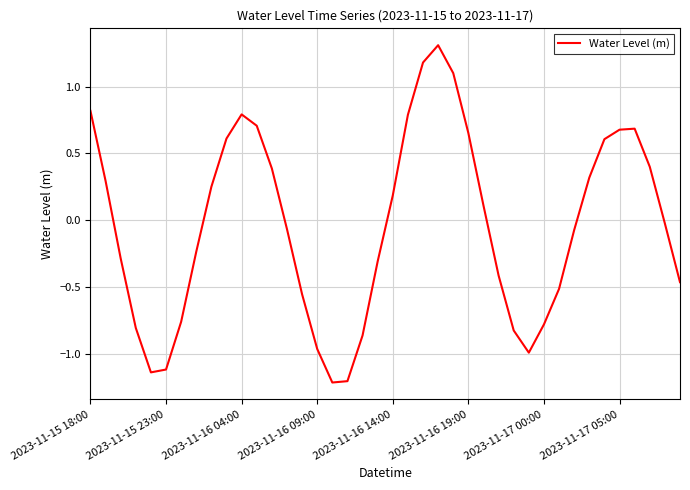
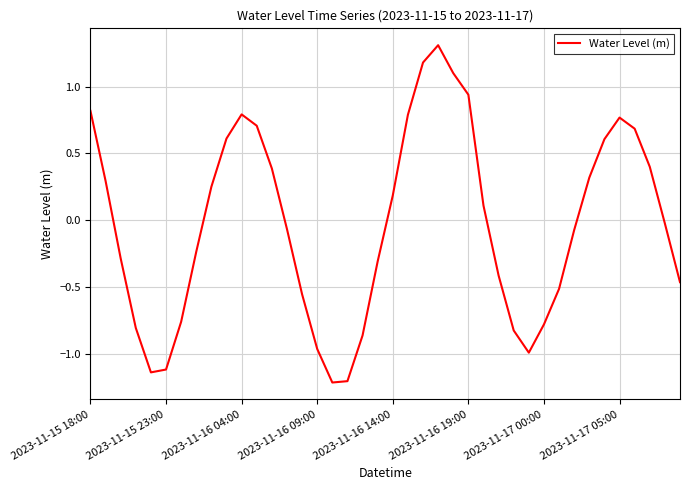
  {
    "2023-11-15 18:00": 0.82,
    "2023-11-15 23:00": -1.12,
    "2023-11-16 04:00": 0.79,
    "2023-11-16 09:00": -0.96,
    "2023-11-16 14:00": 0.19,
-   "2023-11-16 19:00": 0.65,
+   "2023-11-16 19:00": 0.94,
    "2023-11-17 00:00": -0.78,
-   "2023-11-17 05:00": 0.68
+   "2023-11-17 05:00": 0.77
  }
